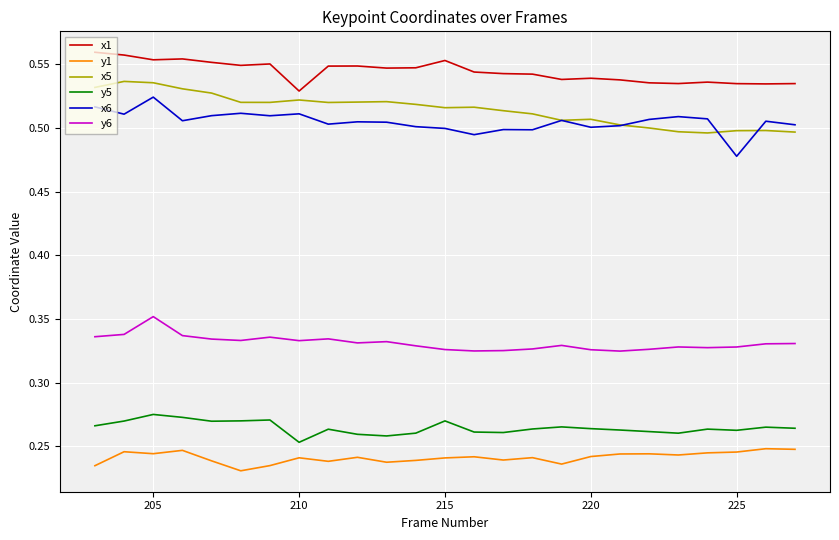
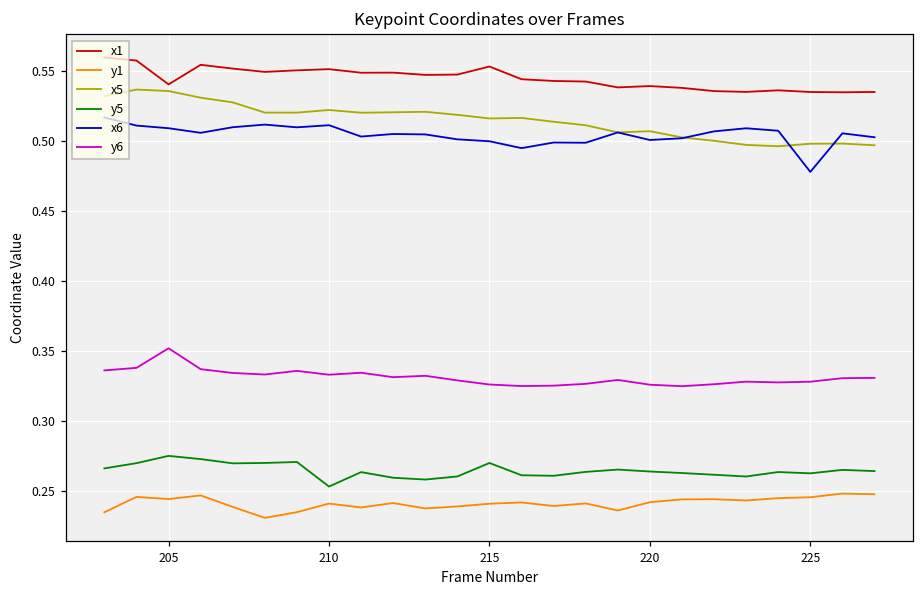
  {
    "x1": {
-     "205": 0.554,
-     "210": 0.529,
+     "205": 0.540,
+     "210": 0.551,
      "215": 0.553,
      "220": 0.539,
      "225": 0.535
    },
    "y1": {
      "205": 0.244,
      "210": 0.241,
      "215": 0.241,
      "220": 0.242,
      "225": 0.246
    },
    "x5": {
      "205": 0.536,
      "210": 0.522,
      "215": 0.516,
      "220": 0.507,
      "225": 0.498
    },
    "y5": {
      "205": 0.275,
      "210": 0.253,
      "215": 0.270,
      "220": 0.264,
      "225": 0.263
    },
    "x6": {
-     "205": 0.524,
+     "205": 0.509,
      "210": 0.511,
      "215": 0.500,
      "220": 0.501,
      "225": 0.478
    },
    "y6": {
      "205": 0.352,
      "210": 0.333,
      "215": 0.326,
      "220": 0.326,
      "225": 0.328
    }
  }
